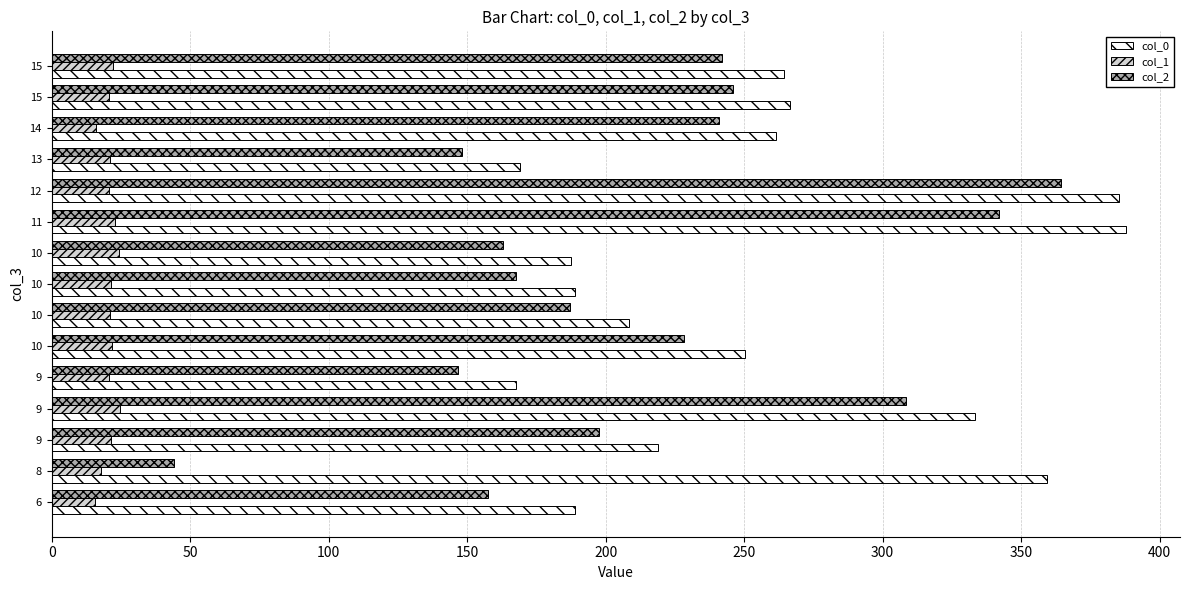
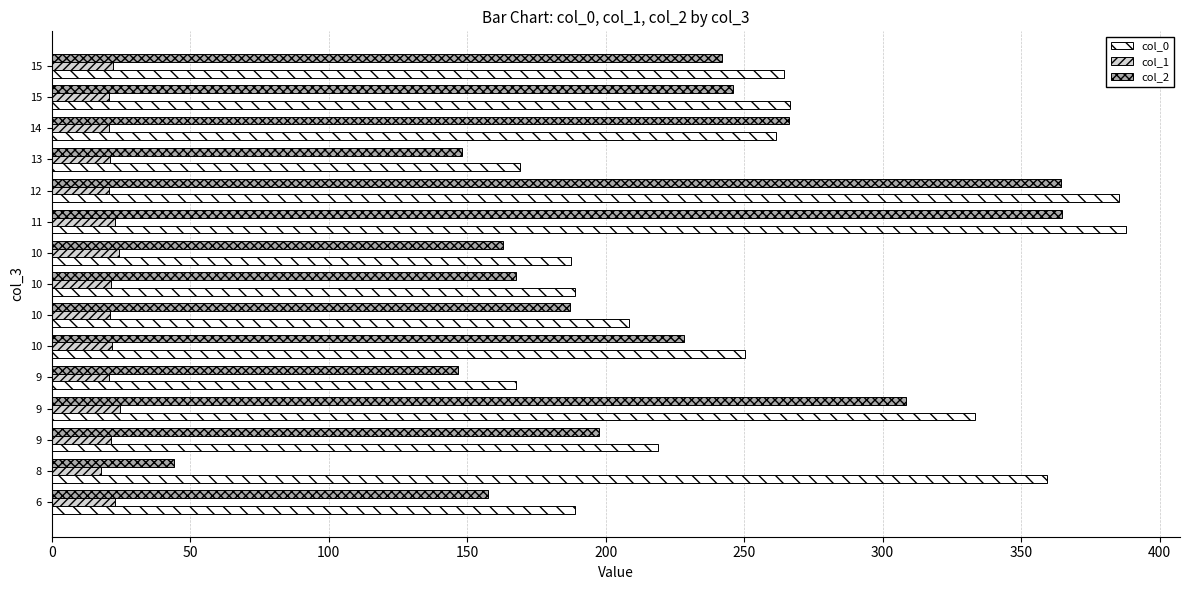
  {
    "col_0": {
      "14": 262,
      "13": 169,
      "12": 385,
      "11": 388,
      "8": 360,
      "6": 189
    },
    "col_1": {
-     "14": 16,
+     "14": 21,
      "13": 21,
      "12": 21,
      "11": 23,
      "8": 18,
-     "6": 16
+     "6": 23
    },
    "col_2": {
-     "14": 241,
+     "14": 266,
      "13": 148,
      "12": 364,
-     "11": 342,
+     "11": 365,
      "8": 44,
      "6": 158
    }
  }
